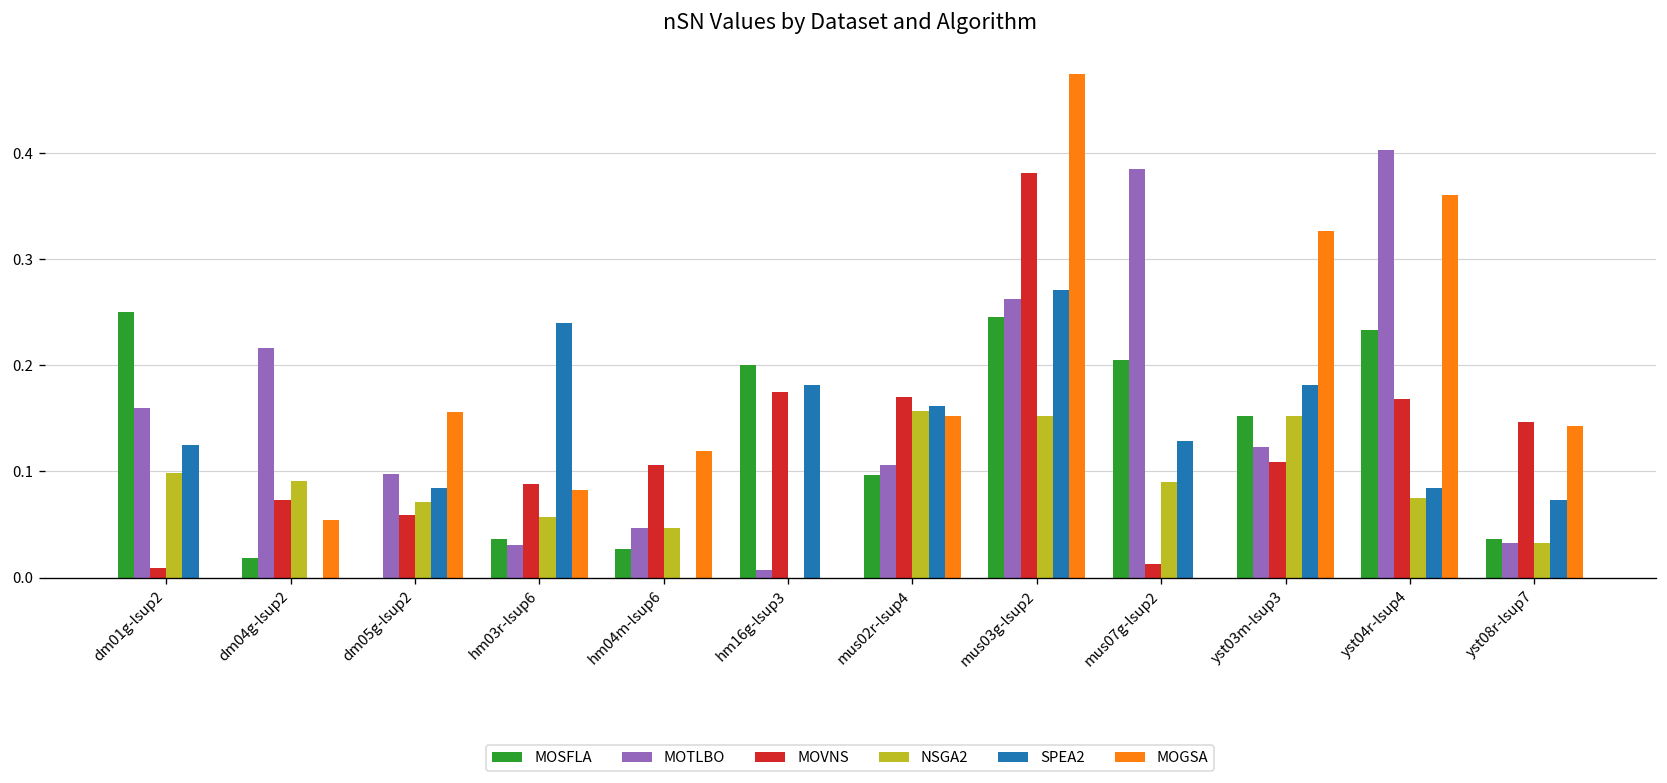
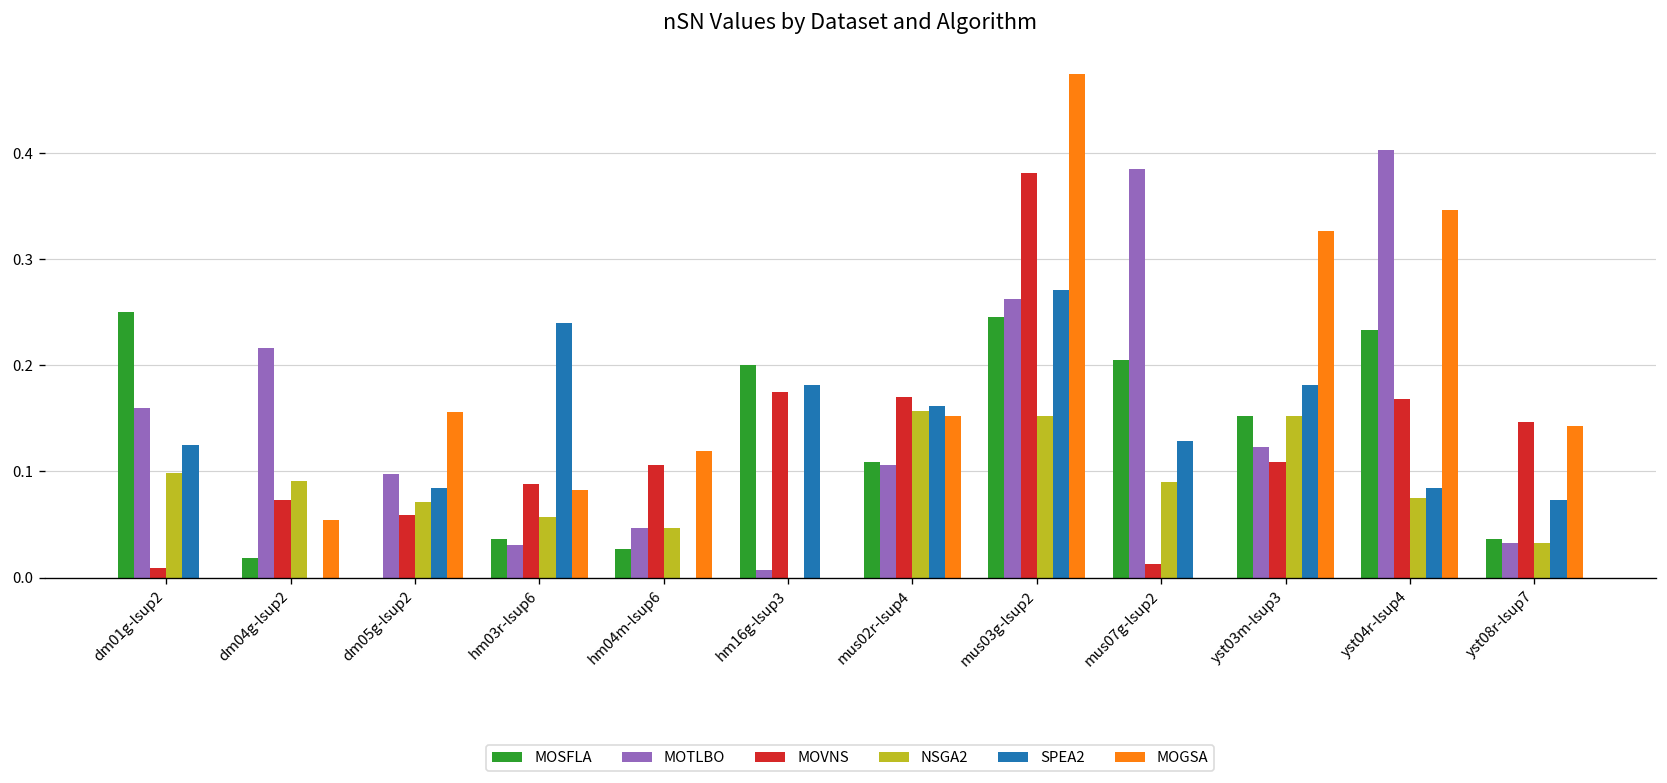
  {
    "MOSFLA": {
      "dm01g-lsup2": 0.25,
      "dm04g-lsup2": 0.02,
      "dm05g-lsup2": 0.00,
      "hm03r-lsup6": 0.04,
      "hm04m-lsup6": 0.03,
      "hm16g-lsup3": 0.20,
-     "mus02r-lsup4": 0.10,
+     "mus02r-lsup4": 0.11,
      "mus03g-lsup2": 0.25,
      "mus07g-lsup2": 0.21,
      "yst03m-lsup3": 0.15,
      "yst04r-lsup4": 0.23,
      "yst08r-lsup7": 0.04
    },
    "MOTLBO": {
      "dm01g-lsup2": 0.16,
      "dm04g-lsup2": 0.22,
      "dm05g-lsup2": 0.10,
      "hm03r-lsup6": 0.03,
      "hm04m-lsup6": 0.05,
      "hm16g-lsup3": 0.01,
      "mus02r-lsup4": 0.11,
      "mus03g-lsup2": 0.26,
      "mus07g-lsup2": 0.38,
      "yst03m-lsup3": 0.12,
      "yst04r-lsup4": 0.40,
      "yst08r-lsup7": 0.03
    },
    "MOVNS": {
      "dm01g-lsup2": 0.01,
      "dm04g-lsup2": 0.07,
      "dm05g-lsup2": 0.06,
      "hm03r-lsup6": 0.09,
      "hm04m-lsup6": 0.11,
      "hm16g-lsup3": 0.17,
      "mus02r-lsup4": 0.17,
      "mus03g-lsup2": 0.38,
      "mus07g-lsup2": 0.01,
      "yst03m-lsup3": 0.11,
      "yst04r-lsup4": 0.17,
      "yst08r-lsup7": 0.15
    },
    "NSGA2": {
      "dm01g-lsup2": 0.10,
      "dm04g-lsup2": 0.09,
      "dm05g-lsup2": 0.07,
      "hm03r-lsup6": 0.06,
      "hm04m-lsup6": 0.05,
      "hm16g-lsup3": 0.00,
      "mus02r-lsup4": 0.16,
      "mus03g-lsup2": 0.15,
      "mus07g-lsup2": 0.09,
      "yst03m-lsup3": 0.15,
      "yst04r-lsup4": 0.07,
      "yst08r-lsup7": 0.03
    },
    "SPEA2": {
      "dm01g-lsup2": 0.13,
      "dm04g-lsup2": 0.00,
      "dm05g-lsup2": 0.08,
      "hm03r-lsup6": 0.24,
      "hm04m-lsup6": 0.00,
      "hm16g-lsup3": 0.18,
      "mus02r-lsup4": 0.16,
      "mus03g-lsup2": 0.27,
      "mus07g-lsup2": 0.13,
      "yst03m-lsup3": 0.18,
      "yst04r-lsup4": 0.08,
      "yst08r-lsup7": 0.07
    },
    "MOGSA": {
      "dm01g-lsup2": 0.00,
      "dm04g-lsup2": 0.05,
      "dm05g-lsup2": 0.16,
      "hm03r-lsup6": 0.08,
      "hm04m-lsup6": 0.12,
      "hm16g-lsup3": 0.00,
      "mus02r-lsup4": 0.15,
      "mus03g-lsup2": 0.47,
      "mus07g-lsup2": 0.00,
      "yst03m-lsup3": 0.33,
-     "yst04r-lsup4": 0.36,
+     "yst04r-lsup4": 0.35,
      "yst08r-lsup7": 0.14
    }
  }
